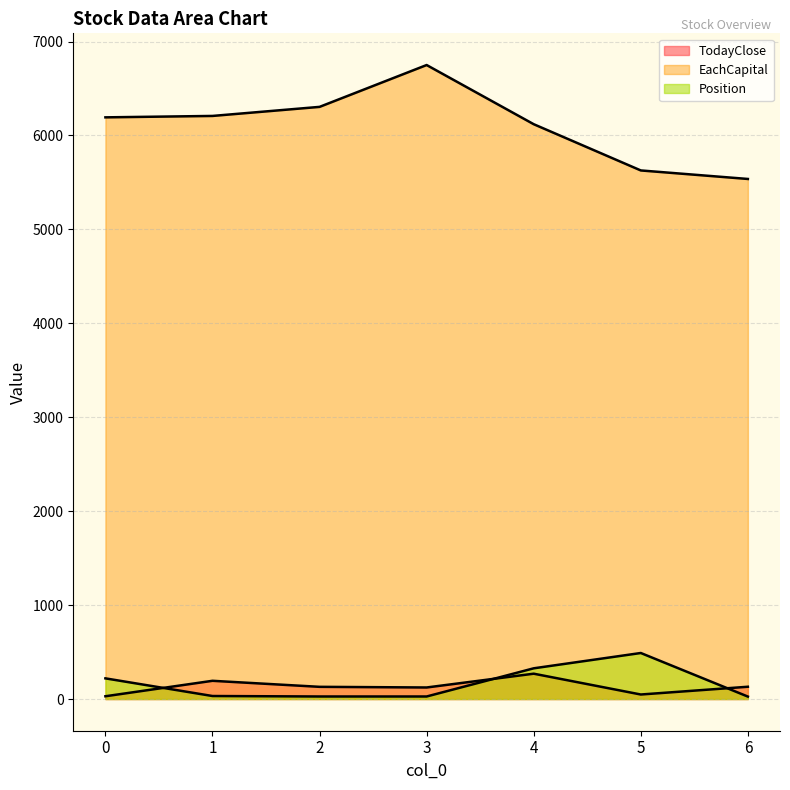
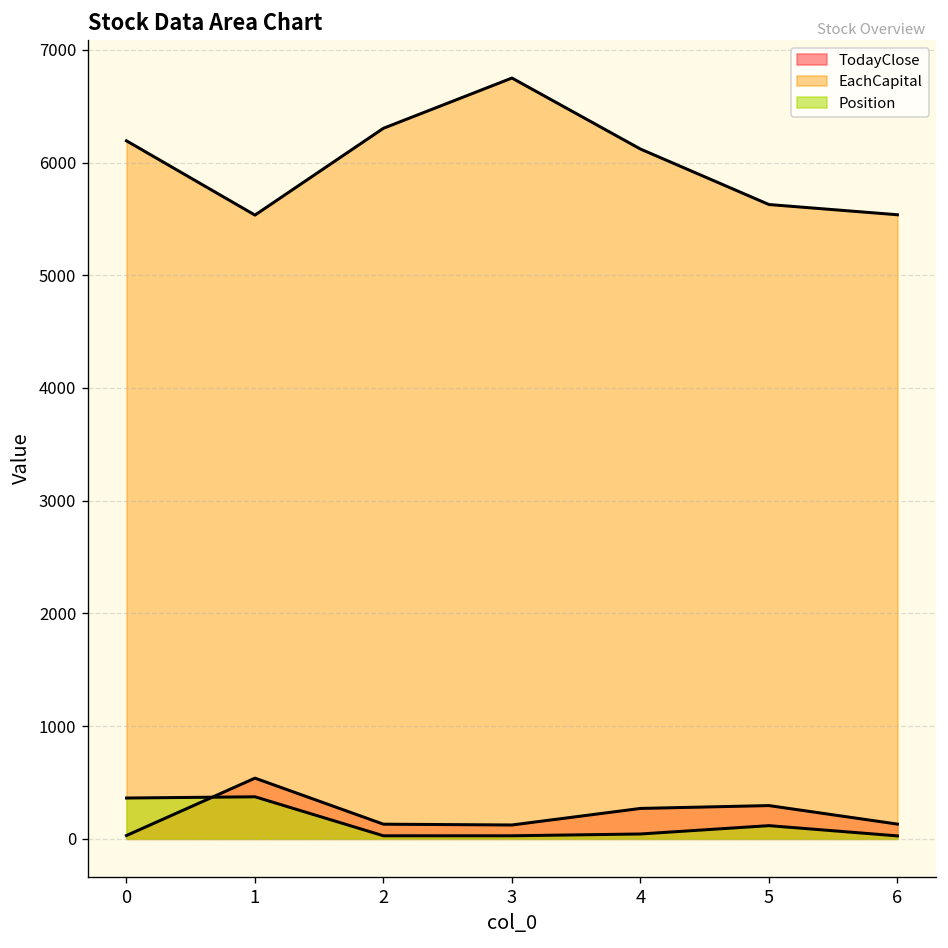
  {
    "TodayClose": {
      "0": 0,
-     "1": 200,
+     "1": 500,
      "2": 100,
      "3": 100,
      "4": 300,
-     "5": 0,
+     "5": 300,
      "6": 100
    },
    "EachCapital": {
      "0": 6200,
-     "1": 6200,
+     "1": 5500,
      "2": 6300,
      "3": 6800,
      "4": 6100,
      "5": 5600,
      "6": 5500
    },
    "Position": {
-     "0": 200,
-     "1": 0,
+     "0": 400,
+     "1": 400,
      "2": 0,
      "3": 0,
-     "4": 300,
-     "5": 500,
+     "4": 0,
+     "5": 100,
      "6": 0
    }
  }
